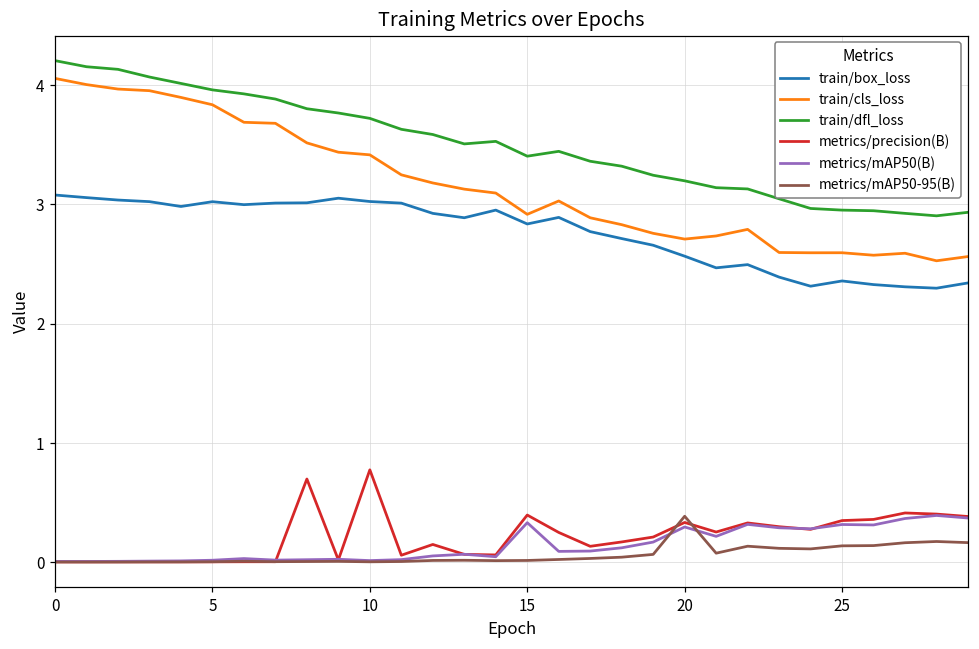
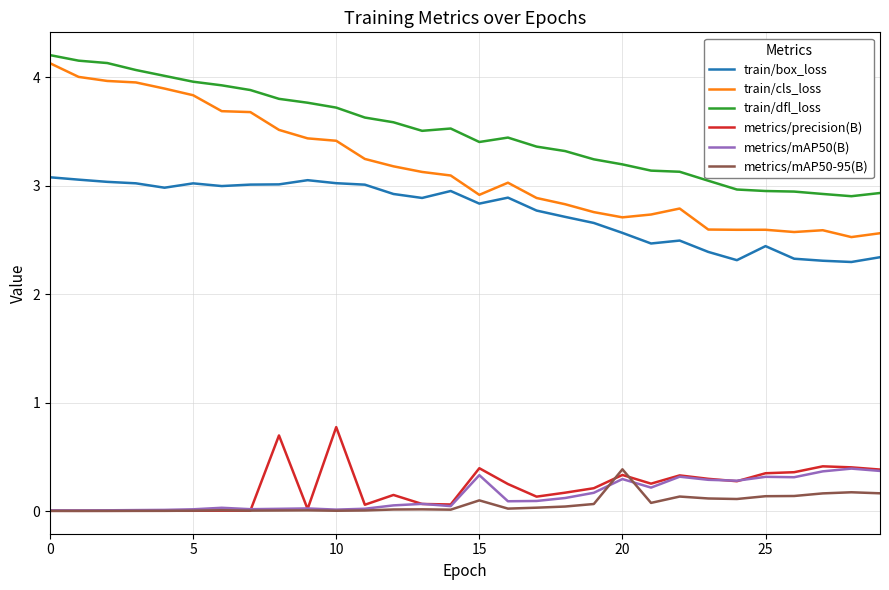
  {
    "train/box_loss": {
      "0": 3.08,
      "5": 3.02,
      "10": 3.03,
      "15": 2.84,
      "20": 2.57,
-     "25": 2.36
+     "25": 2.44
    },
    "train/cls_loss": {
-     "0": 4.06,
+     "0": 4.13,
      "5": 3.84,
      "10": 3.42,
      "15": 2.92,
      "20": 2.71,
      "25": 2.60
    },
    "train/dfl_loss": {
      "0": 4.21,
      "5": 3.96,
      "10": 3.72,
      "15": 3.41,
      "20": 3.20,
      "25": 2.95
    },
    "metrics/precision(B)": {
      "10": 0.78,
      "15": 0.40,
      "20": 0.33,
      "25": 0.35
    },
    "metrics/mAP50(B)": {
      "15": 0.33,
      "20": 0.30,
      "25": 0.32
    },
    "metrics/mAP50-95(B)": {
-     "15": 0.02,
+     "15": 0.10,
      "20": 0.39,
      "25": 0.14
    }
  }
